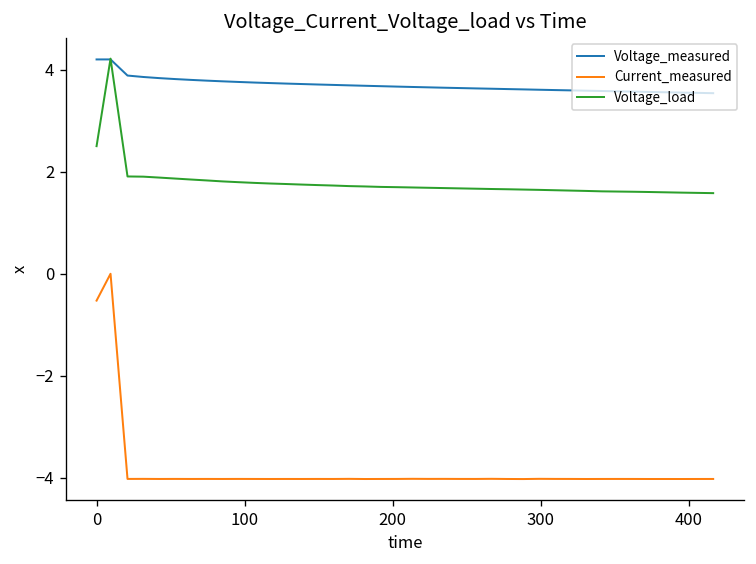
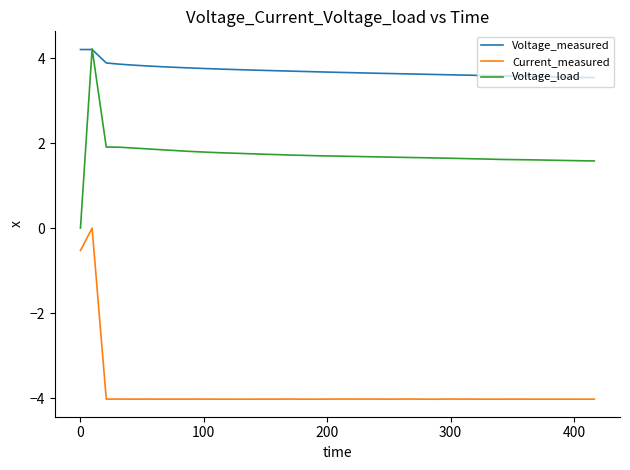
  {
    "Voltage_measured": {
      "0": 4.2
    },
    "Current_measured": {
      "0": -0.5
    },
    "Voltage_load": {
-     "0": 2.5
+     "0": 0.0
    }
  }
